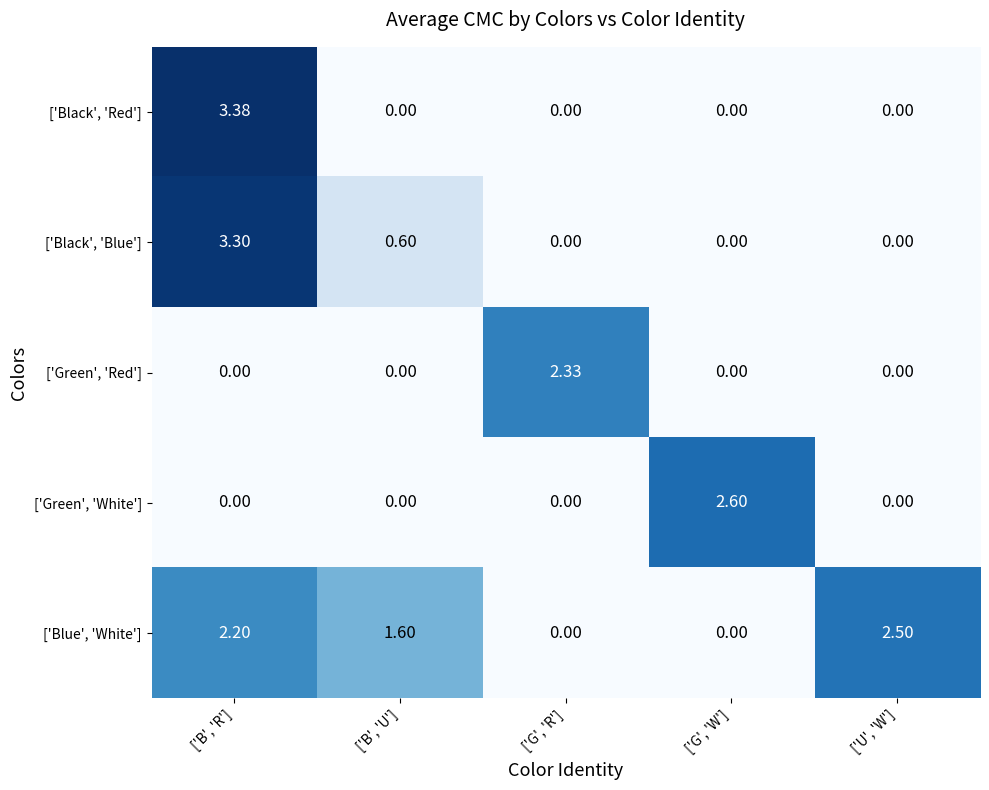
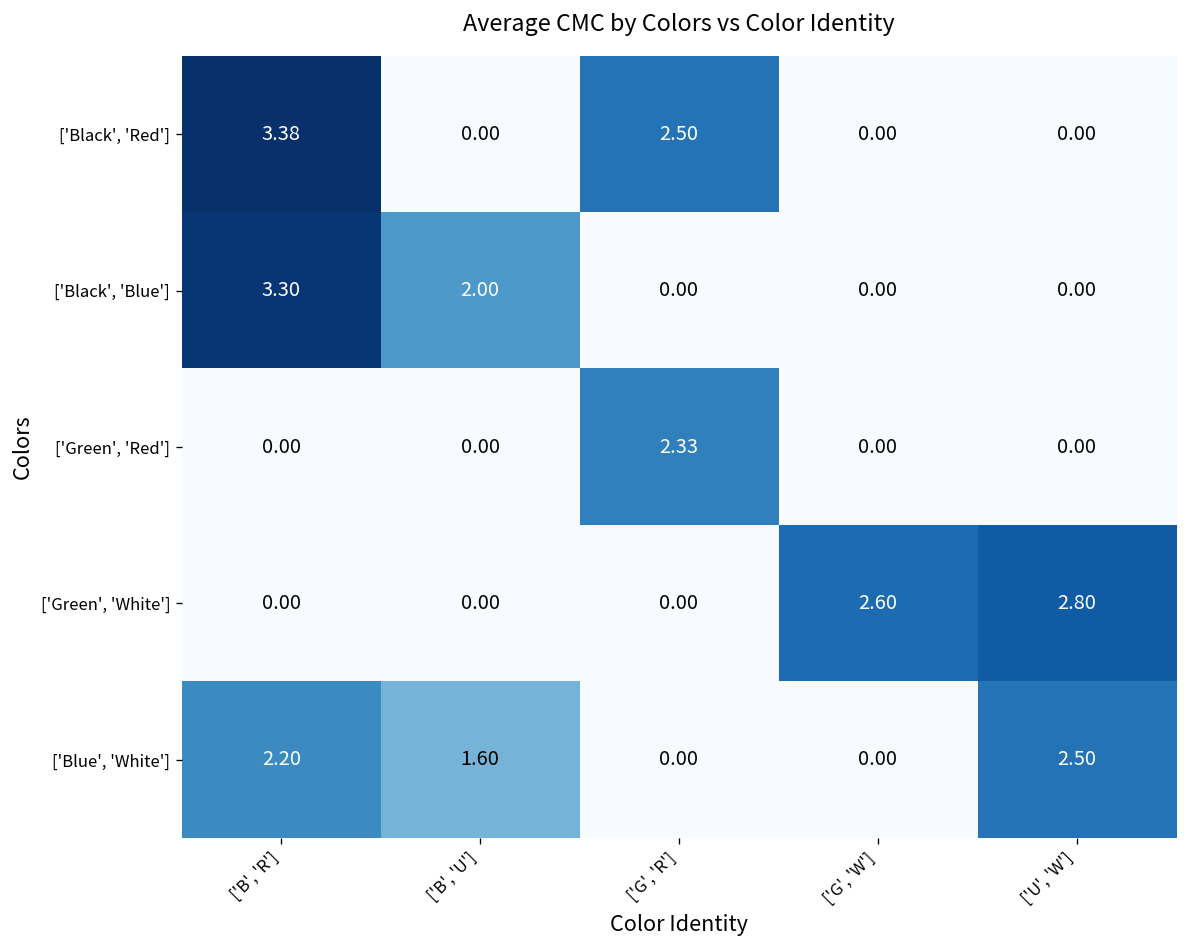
  {
    "['Black', 'Red']": {
      "['B', 'R']": 3.38,
      "['B', 'U']": 0.00,
-     "['G', 'R']": 0.00,
+     "['G', 'R']": 2.50,
      "['G', 'W']": 0.00,
      "['U', 'W']": 0.00
    },
    "['Black', 'Blue']": {
      "['B', 'R']": 3.30,
-     "['B', 'U']": 0.60,
+     "['B', 'U']": 2.00,
      "['G', 'R']": 0.00,
      "['G', 'W']": 0.00,
      "['U', 'W']": 0.00
    },
    "['Green', 'Red']": {
      "['B', 'R']": 0.00,
      "['B', 'U']": 0.00,
      "['G', 'R']": 2.33,
      "['G', 'W']": 0.00,
      "['U', 'W']": 0.00
    },
    "['Green', 'White']": {
      "['B', 'R']": 0.00,
      "['B', 'U']": 0.00,
      "['G', 'R']": 0.00,
      "['G', 'W']": 2.60,
-     "['U', 'W']": 0.00
+     "['U', 'W']": 2.80
    },
    "['Blue', 'White']": {
      "['B', 'R']": 2.20,
      "['B', 'U']": 1.60,
      "['G', 'R']": 0.00,
      "['G', 'W']": 0.00,
      "['U', 'W']": 2.50
    }
  }
